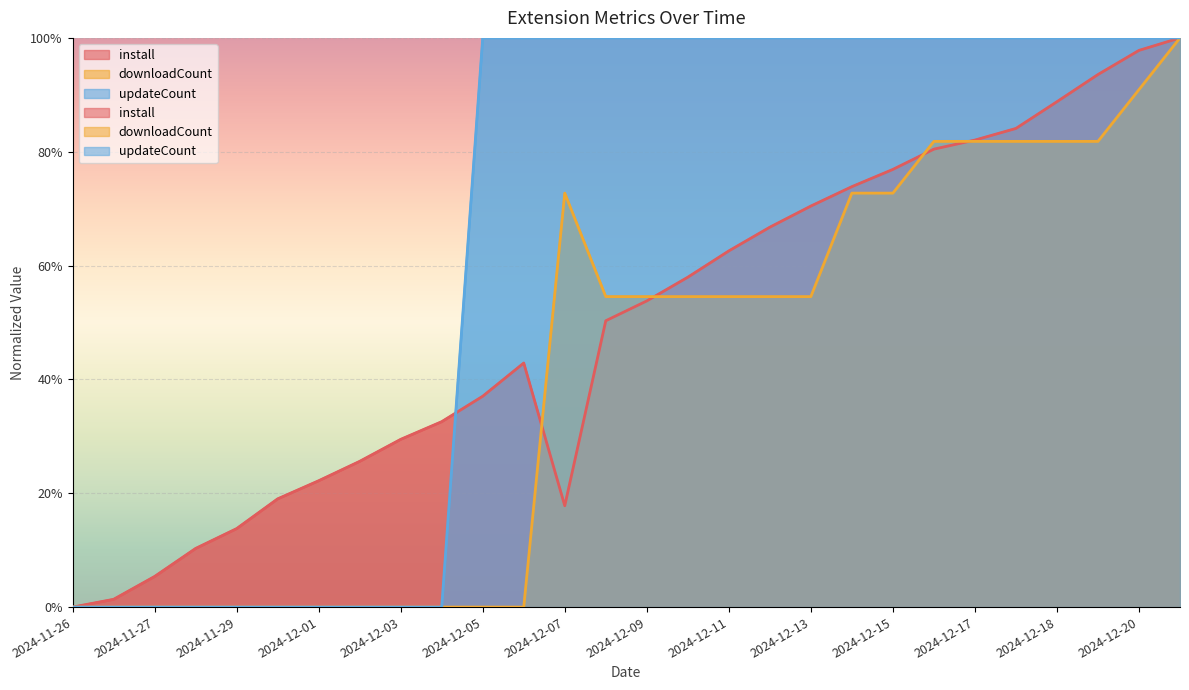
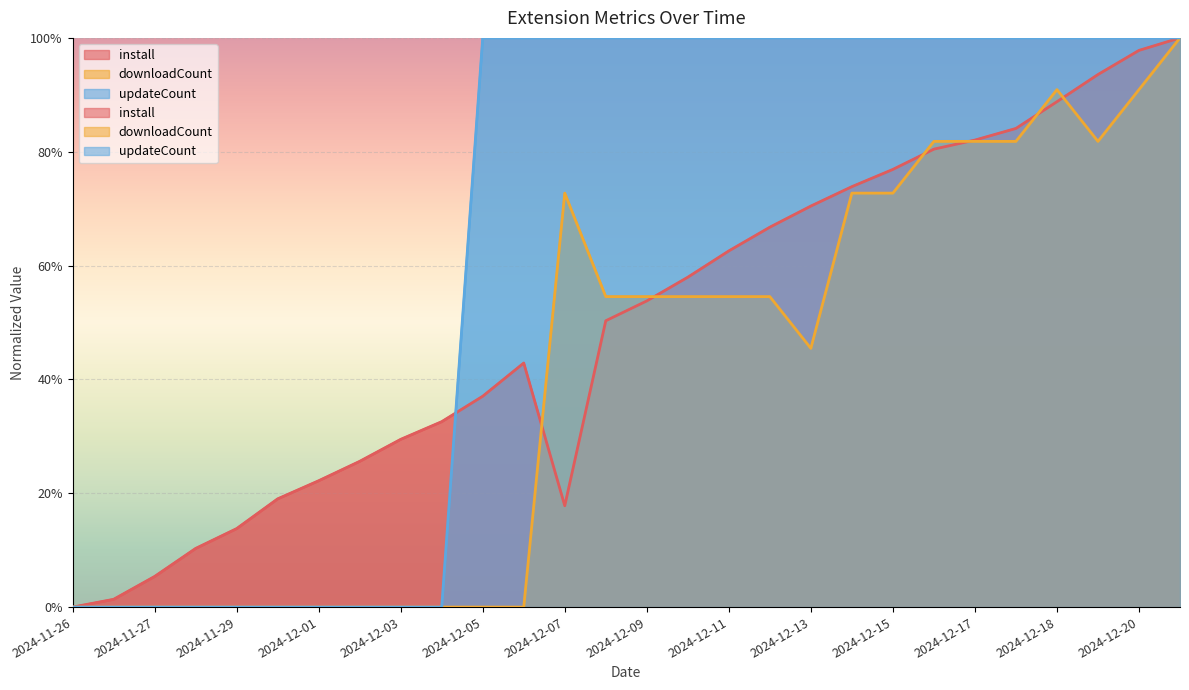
  {
    "install": {
      "2024-11-27": "5%",
      "2024-11-29": "14%",
      "2024-12-01": "22%",
      "2024-12-03": "29%",
      "2024-12-05": "37%",
      "2024-12-07": "18%",
      "2024-12-09": "54%",
      "2024-12-11": "63%",
      "2024-12-13": "70%",
      "2024-12-15": "77%",
      "2024-12-18": "89%",
      "2024-12-20": "98%"
    },
    "downloadCount": {
      "2024-12-05": "0%",
      "2024-12-07": "73%",
      "2024-12-09": "55%",
      "2024-12-11": "55%",
-     "2024-12-13": "55%",
+     "2024-12-13": "45%",
      "2024-12-15": "73%",
-     "2024-12-18": "82%",
+     "2024-12-18": "91%",
      "2024-12-20": "91%"
    },
    "updateCount": {
      "2024-12-05": "100%",
      "2024-12-07": "100%",
      "2024-12-09": "100%",
      "2024-12-11": "100%",
      "2024-12-13": "100%",
      "2024-12-15": "100%",
      "2024-12-18": "100%",
      "2024-12-20": "100%"
    }
  }
